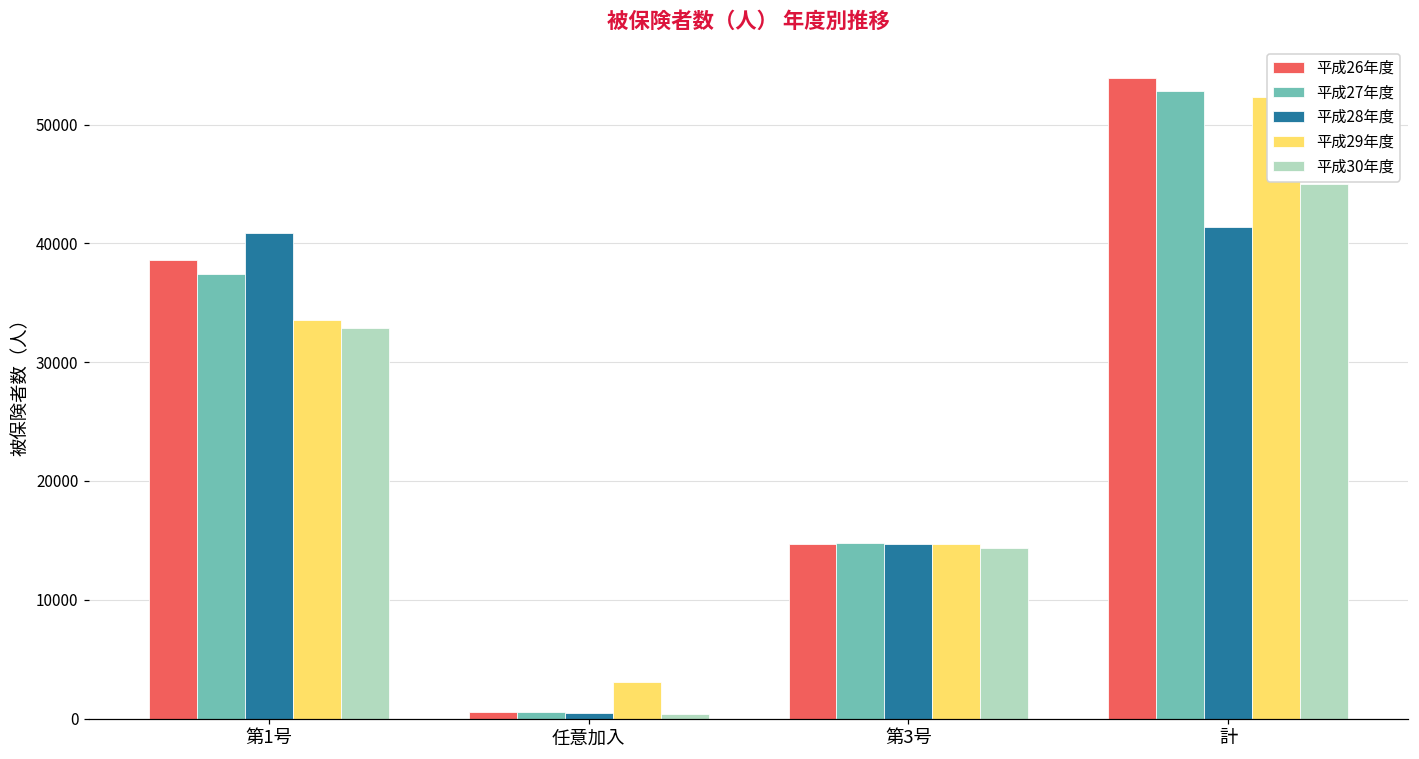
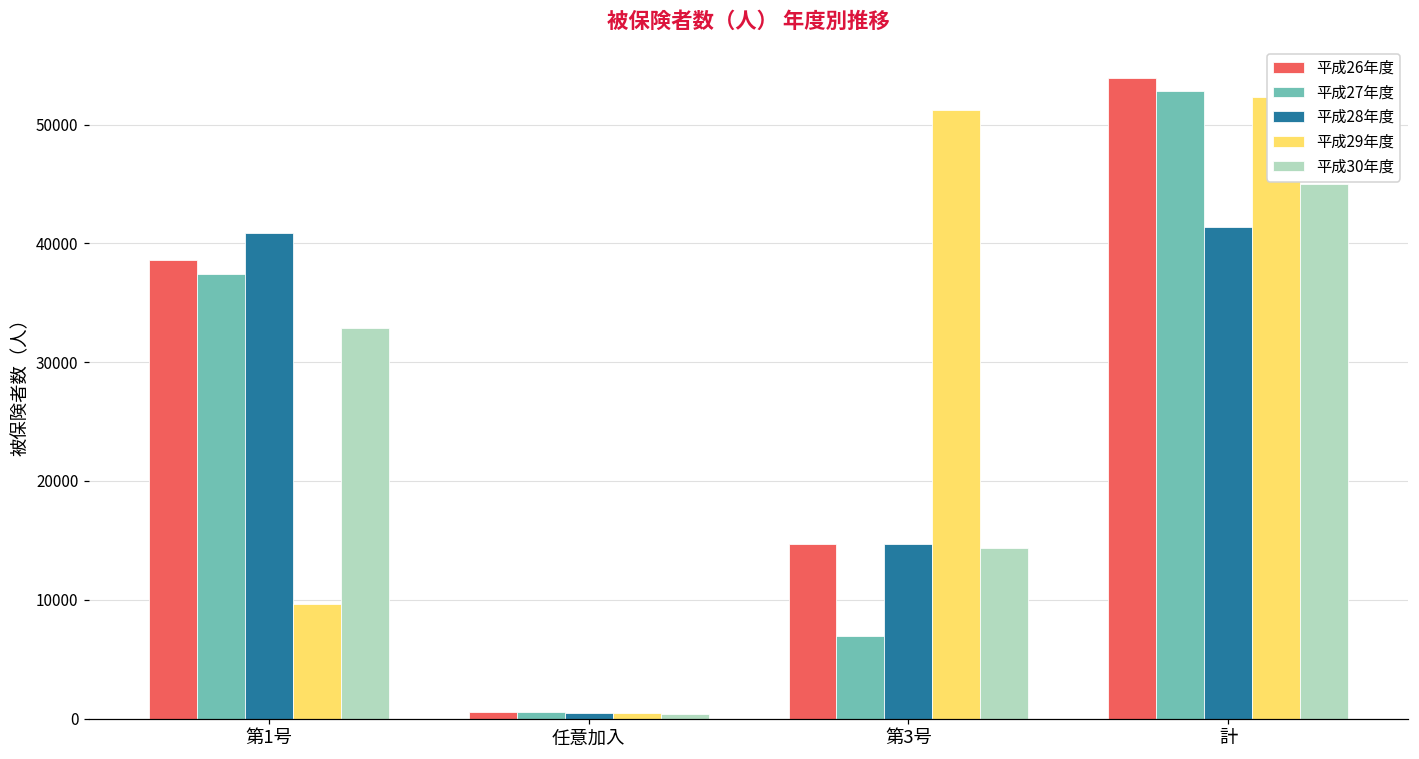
  {
    "平成26年度": {
      "第1号": 38600,
      "任意加入": 600,
      "第3号": 14700,
      "計": 53900
    },
    "平成27年度": {
      "第1号": 37400,
      "任意加入": 500,
-     "第3号": 14800,
+     "第3号": 7000,
      "計": 52800
    },
    "平成28年度": {
      "第1号": 40900,
      "任意加入": 500,
      "第3号": 14700,
      "計": 41400
    },
    "平成29年度": {
-     "第1号": 33600,
-     "任意加入": 3000,
-     "第3号": 14700
+     "第1号": 9700,
+     "任意加入": 500,
+     "第3号": 51300
    },
    "平成30年度": {
      "第1号": 32800,
      "任意加入": 400,
      "第3号": 14400,
      "計": 45000
    }
  }
